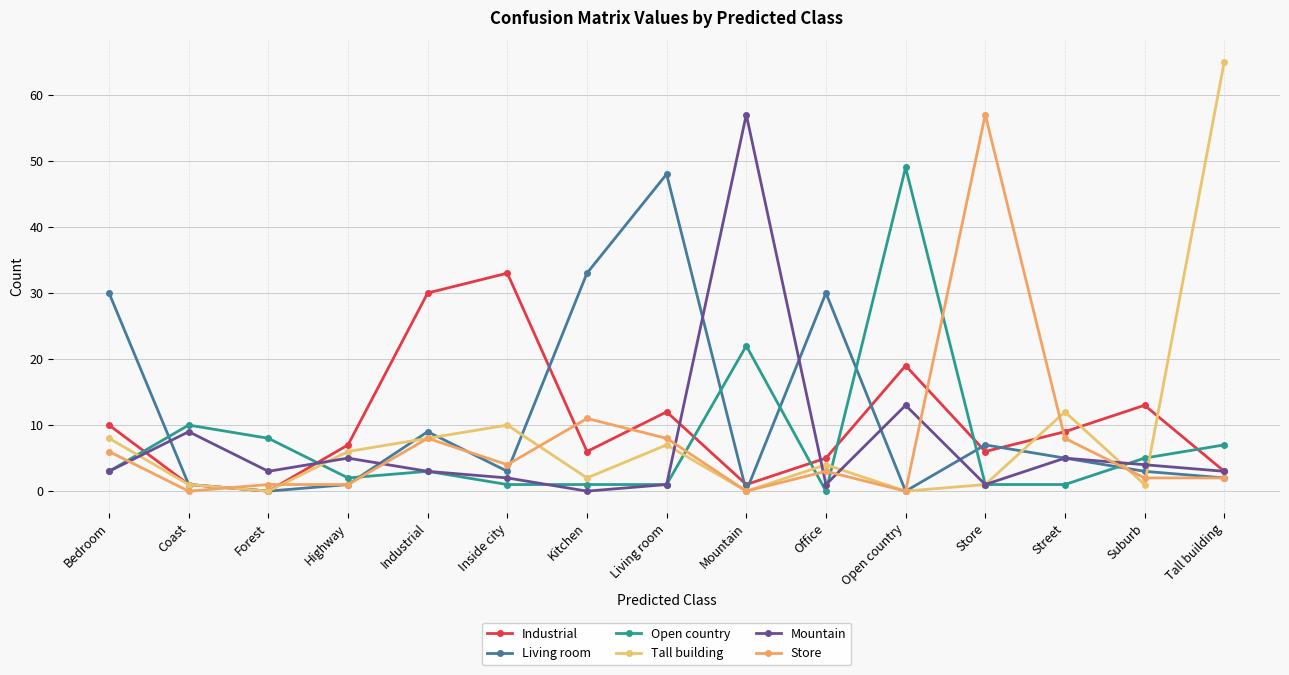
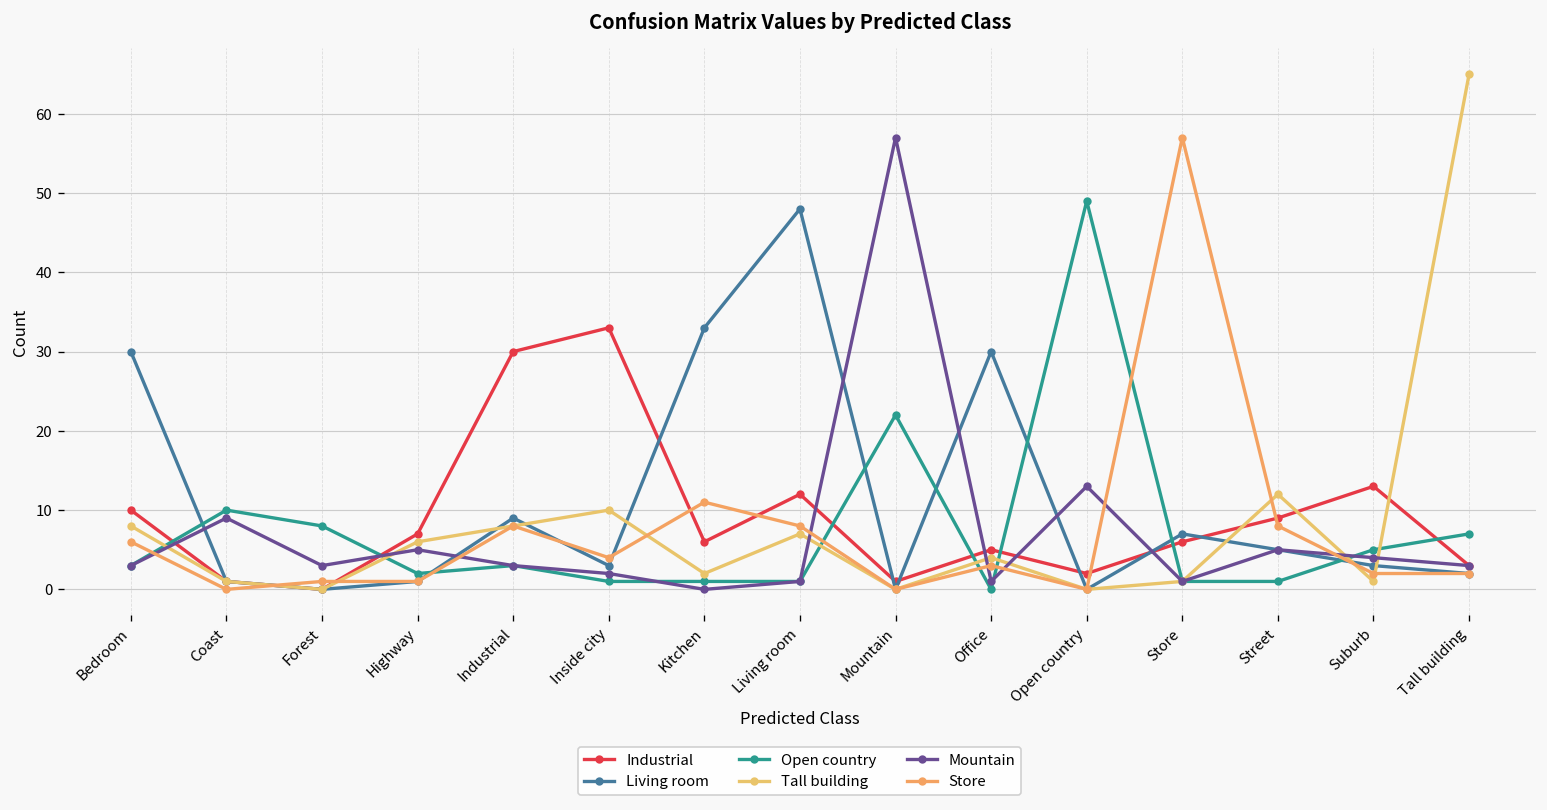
  {
    "Industrial": {
      "Bedroom": 10,
      "Highway": 7,
      "Industrial": 30,
      "Inside city": 33,
      "Kitchen": 6,
      "Living room": 12,
      "Mountain": 1,
      "Office": 5,
-     "Open country": 19,
+     "Open country": 2,
      "Store": 6,
      "Street": 9,
      "Suburb": 13
    },
    "Mountain": {
      "Coast": 9,
      "Forest": 3,
      "Highway": 5,
      "Inside city": 2,
      "Kitchen": 0,
      "Mountain": 57,
      "Office": 1,
      "Open country": 13,
      "Suburb": 4
    }
  }
